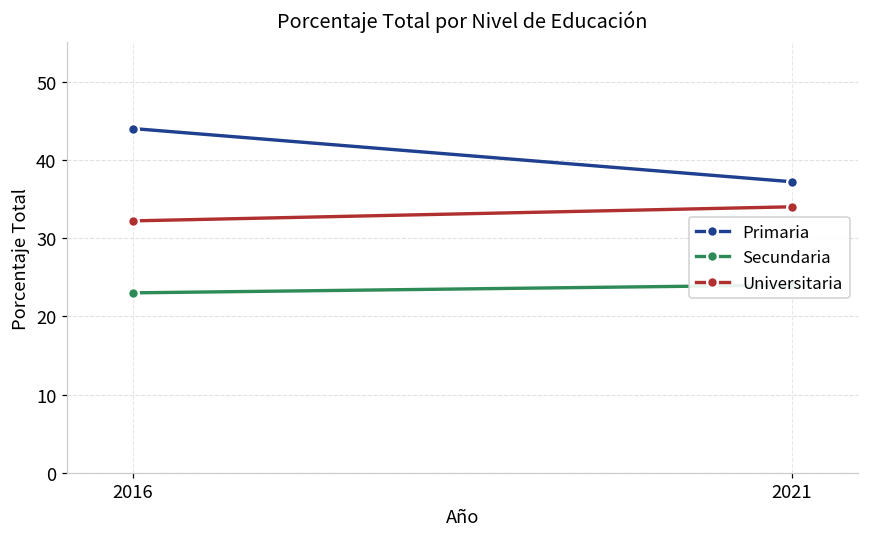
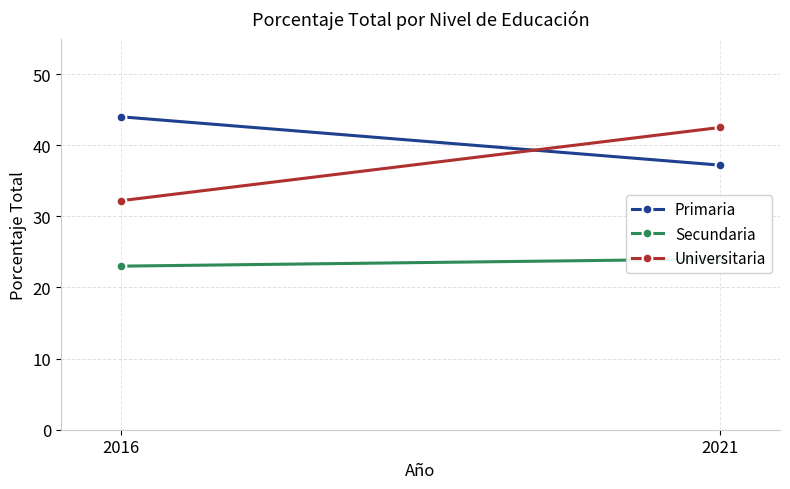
  {
    "Primaria": {
      "2016": 44,
      "2021": 37
    },
    "Secundaria": {
      "2016": 23
    },
    "Universitaria": {
      "2016": 32,
-     "2021": 34
+     "2021": 43
    }
  }
